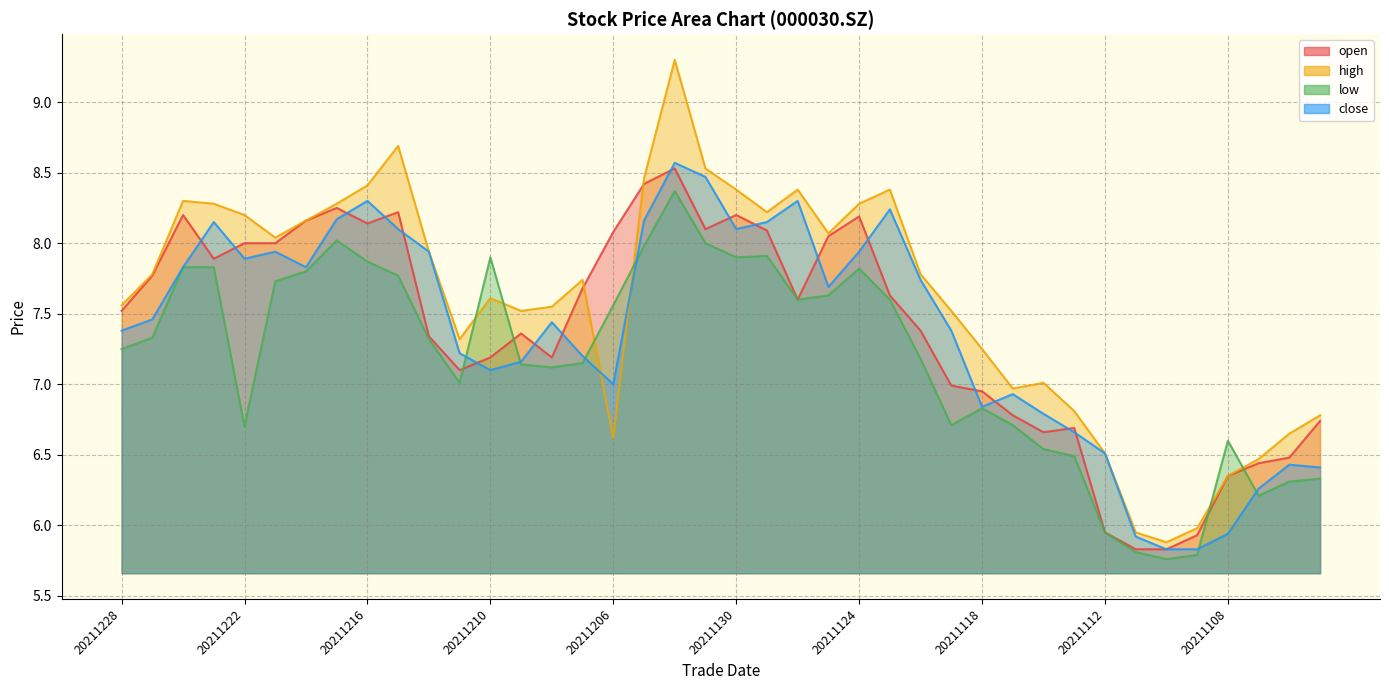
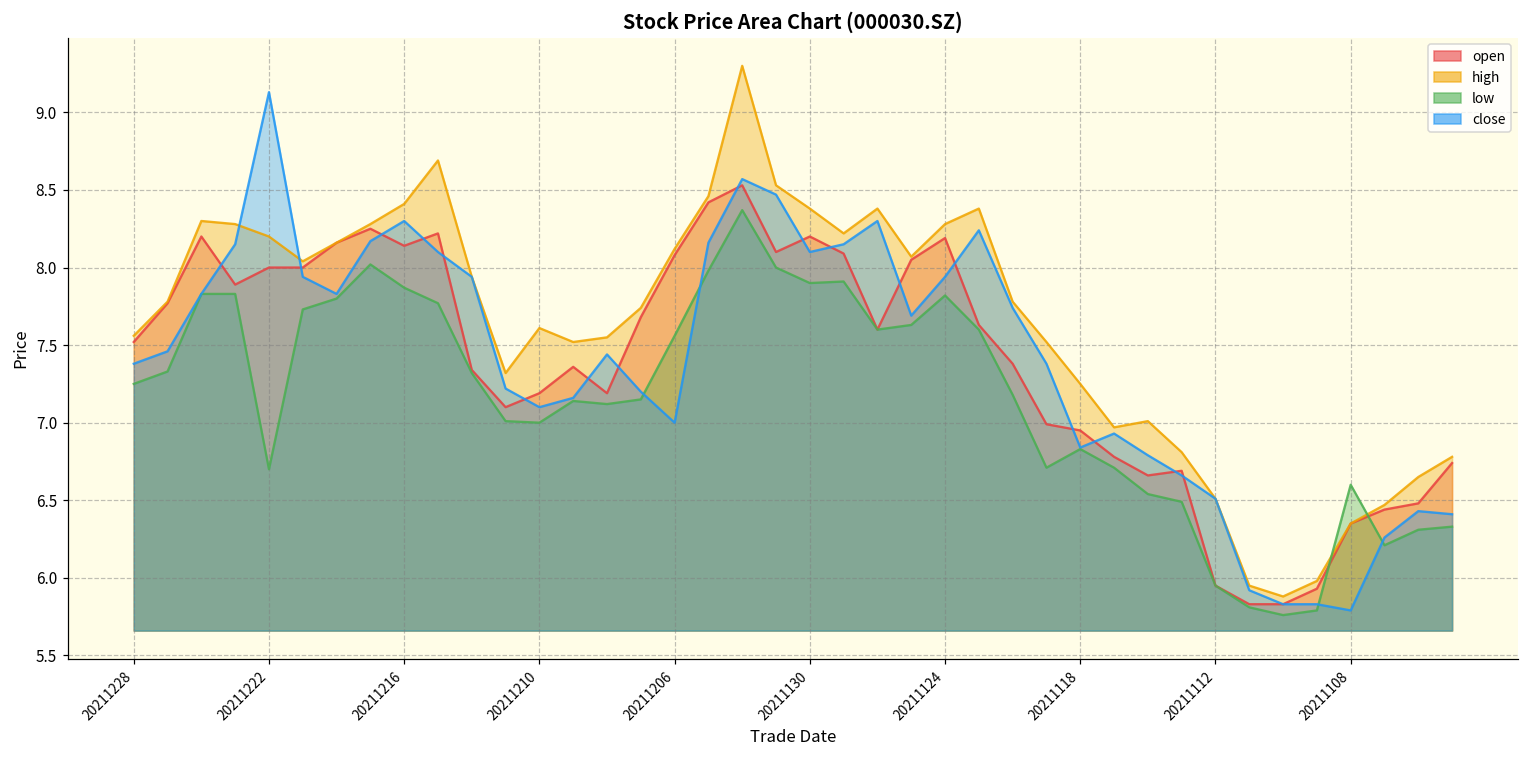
  {
    "open": {
      "20211228": 7.52,
      "20211222": 8.00,
      "20211216": 8.14,
      "20211210": 7.19,
      "20211206": 8.08,
      "20211130": 8.20,
      "20211124": 8.19,
      "20211118": 6.95
    },
    "high": {
      "20211228": 7.56,
      "20211222": 8.20,
      "20211216": 8.41,
      "20211210": 7.61,
-     "20211206": 6.62,
+     "20211206": 8.12,
      "20211130": 8.38,
      "20211124": 8.28,
      "20211118": 7.25
    },
    "low": {
      "20211228": 7.25,
      "20211222": 6.7,
      "20211216": 7.87,
-     "20211210": 7.9,
+     "20211210": 7.0,
      "20211206": 7.56,
      "20211130": 7.9,
      "20211124": 7.82,
      "20211108": 6.6
    },
    "close": {
      "20211228": 7.38,
-     "20211222": 7.89,
+     "20211222": 9.13,
      "20211216": 8.30,
      "20211210": 7.10,
      "20211206": 7.00,
      "20211130": 8.10,
      "20211124": 7.94,
-     "20211108": 5.94
+     "20211108": 5.79
    }
  }
